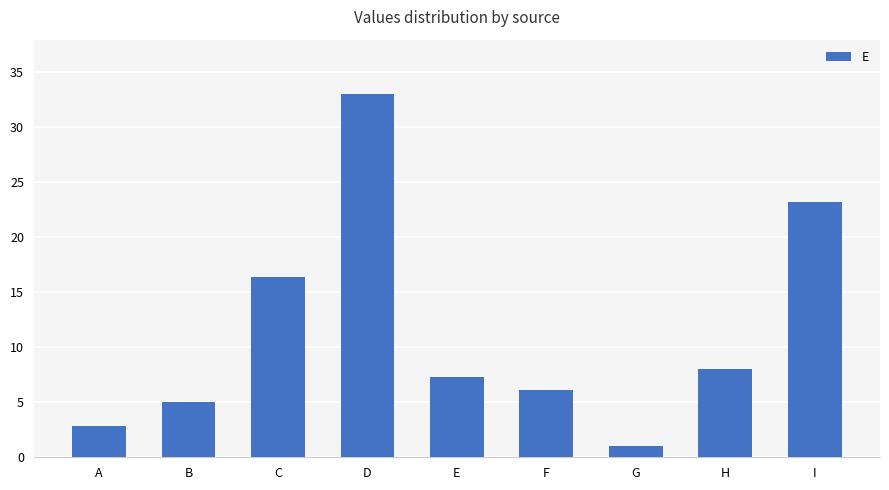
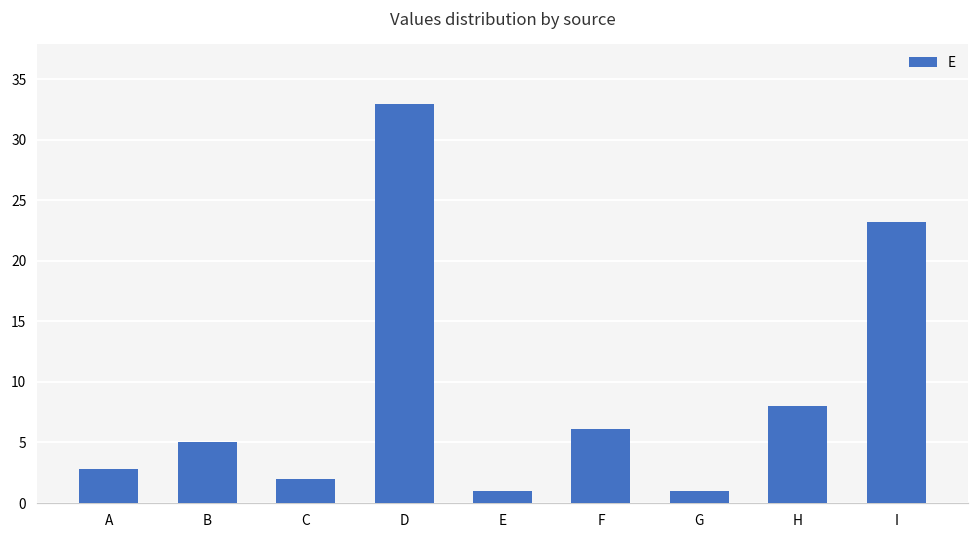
  {
    "A": 2.8,
    "B": 5.0,
-   "C": 16.4,
+   "C": 2.0,
    "D": 33.0,
-   "E": 7.3,
+   "E": 1.0,
    "F": 6.1,
    "G": 1.0,
    "H": 8.0,
    "I": 23.2
  }
